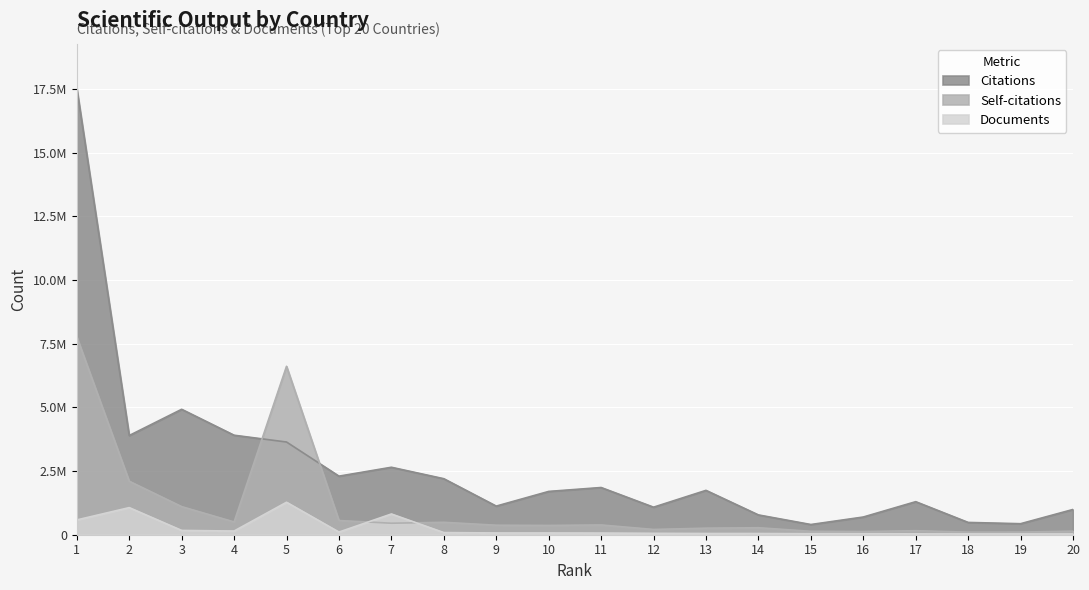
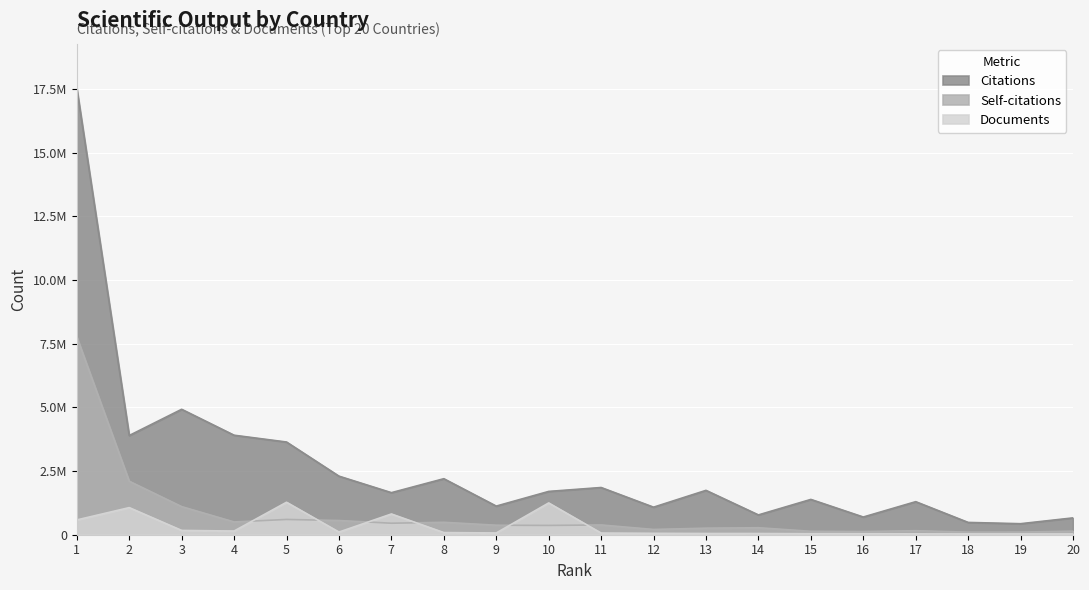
  {
    "Citations": {
      "1": 17500000,
      "2": 3900000,
      "3": 4900000,
      "4": 3900000,
      "5": 3600000,
      "6": 2300000,
-     "7": 2600000,
+     "7": 1700000,
      "8": 2200000,
      "9": 1100000,
      "10": 1700000,
      "11": 1900000,
      "12": 1100000,
      "13": 1700000,
      "14": 800000,
-     "15": 400000,
+     "15": 1400000,
      "16": 700000,
      "17": 1300000,
      "18": 500000,
      "19": 400000,
-     "20": 1000000
+     "20": 700000
    },
    "Self-citations": {
      "1": 7800000,
      "2": 2100000,
      "3": 1100000,
      "4": 500000,
-     "5": 6600000,
+     "5": 600000,
      "6": 600000,
      "7": 500000,
      "8": 500000,
      "9": 400000,
      "10": 400000,
      "11": 400000,
      "12": 200000,
      "13": 300000,
      "14": 300000,
      "17": 200000,
      "20": 100000
    },
    "Documents": {
      "1": 600000,
      "2": 1100000,
      "3": 200000,
      "4": 100000,
      "5": 1300000,
      "6": 100000,
      "7": 800000,
      "8": 100000,
      "9": 100000,
-     "10": 100000,
+     "10": 1200000,
      "11": 100000,
      "12": 100000,
      "13": 0,
      "14": 0,
      "17": 0,
      "20": 0
    }
  }
